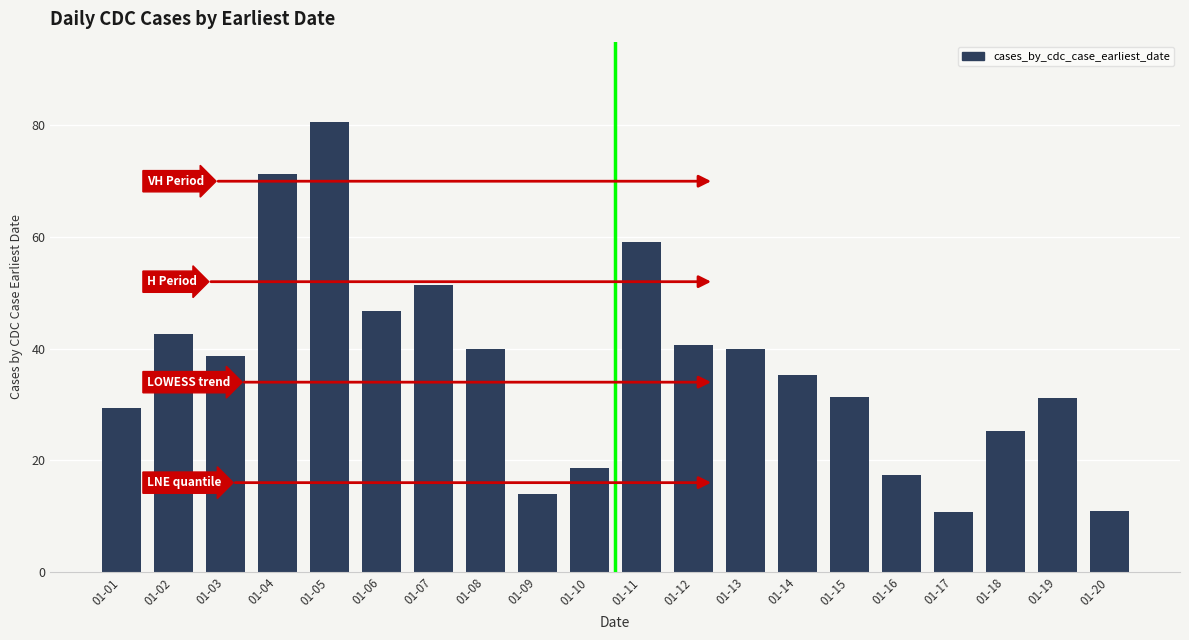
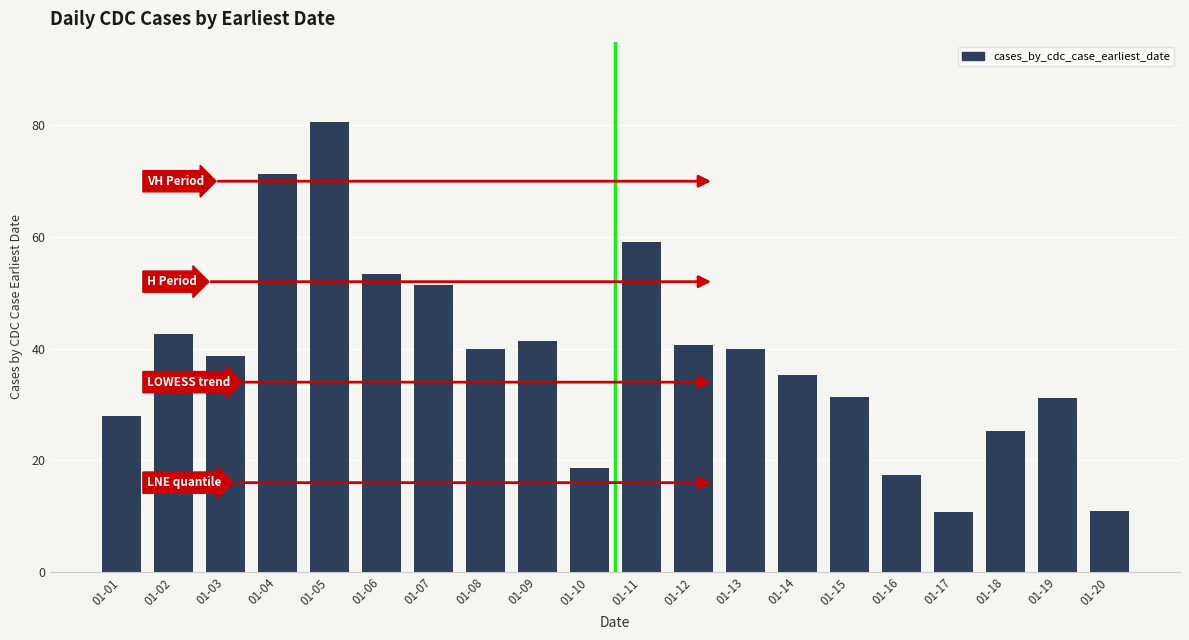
  {
-   "01-01": 29,
+   "01-01": 28,
    "01-02": 43,
    "01-03": 39,
    "01-04": 71,
    "01-05": 81,
-   "01-06": 47,
+   "01-06": 53,
    "01-07": 51,
    "01-08": 40,
-   "01-09": 14,
+   "01-09": 41,
    "01-10": 19,
    "01-11": 59,
    "01-12": 41,
    "01-13": 40,
    "01-14": 35,
    "01-15": 31,
    "01-16": 17,
    "01-17": 11,
    "01-18": 25,
    "01-19": 31,
    "01-20": 11
  }
